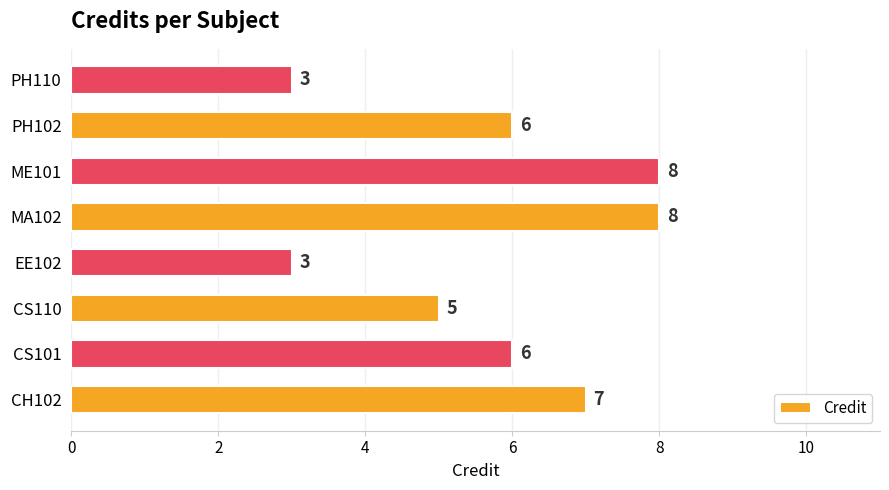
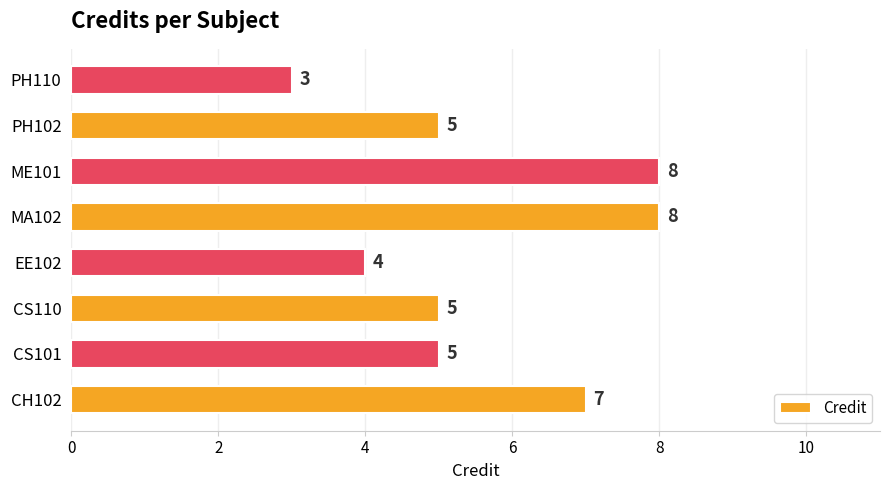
  {
    "PH110": 3,
-   "PH102": 6,
+   "PH102": 5,
    "ME101": 8,
    "MA102": 8,
-   "EE102": 3,
+   "EE102": 4,
    "CS110": 5,
-   "CS101": 6,
+   "CS101": 5,
    "CH102": 7
  }
